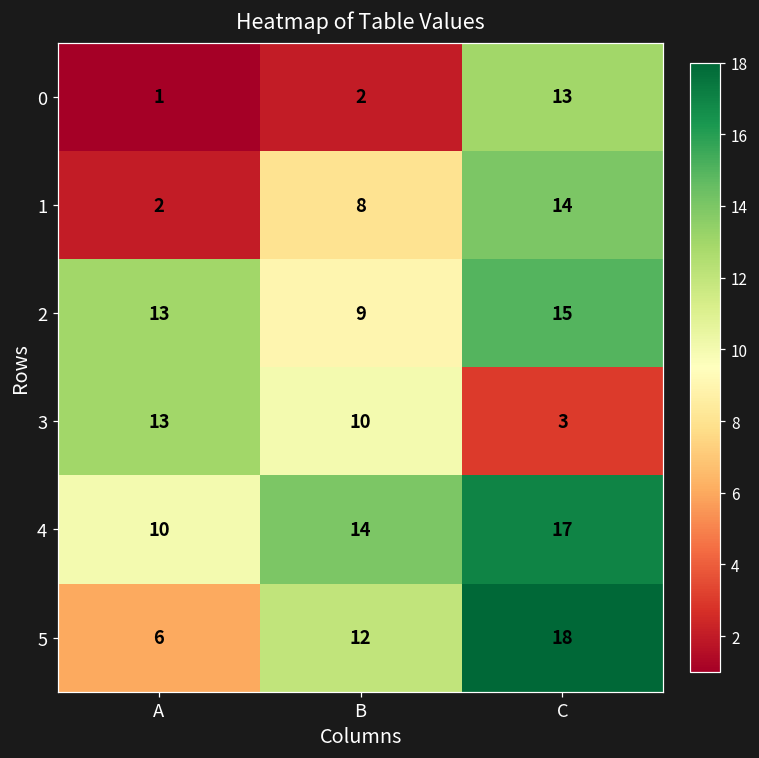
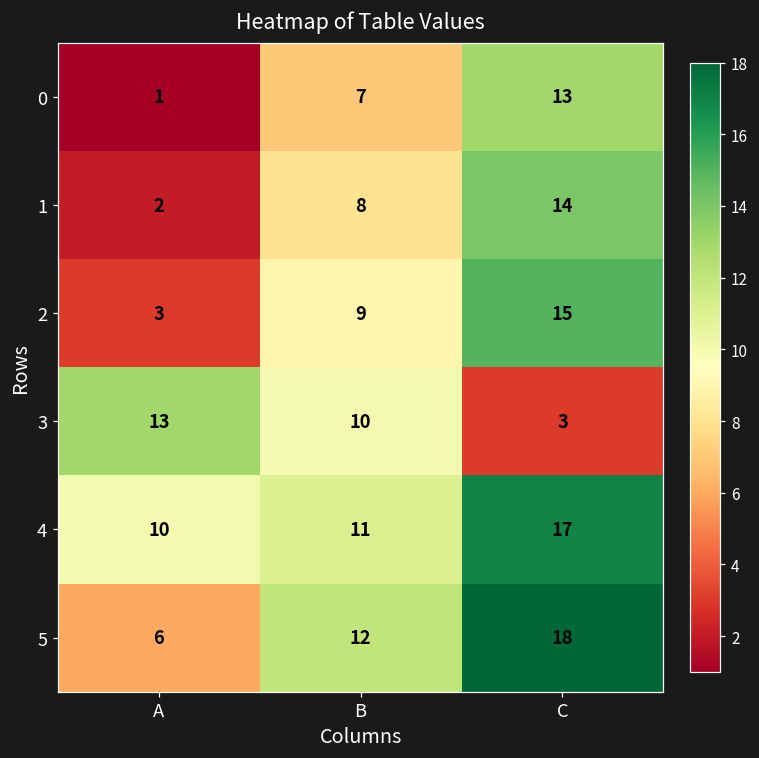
  {
    "0": {
      "A": 1,
-     "B": 2,
+     "B": 7,
      "C": 13
    },
    "1": {
      "A": 2,
      "B": 8,
      "C": 14
    },
    "2": {
-     "A": 13,
+     "A": 3,
      "B": 9,
      "C": 15
    },
    "3": {
      "A": 13,
      "B": 10,
      "C": 3
    },
    "4": {
      "A": 10,
-     "B": 14,
+     "B": 11,
      "C": 17
    },
    "5": {
      "A": 6,
      "B": 12,
      "C": 18
    }
  }
